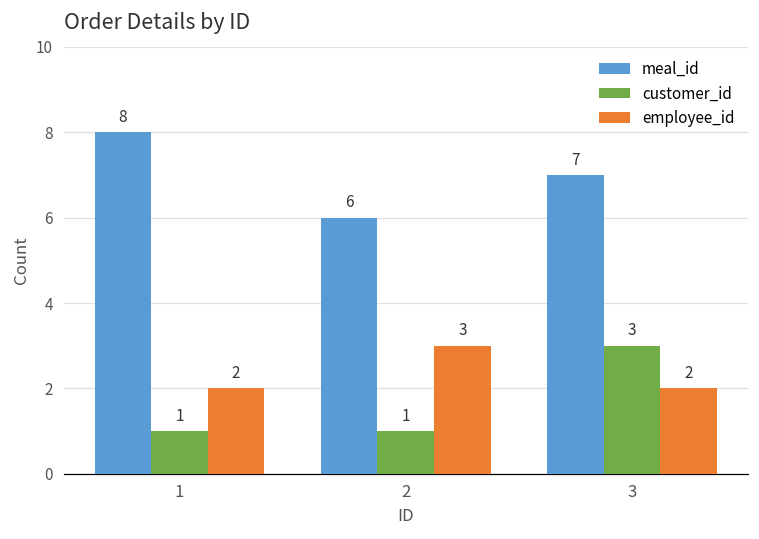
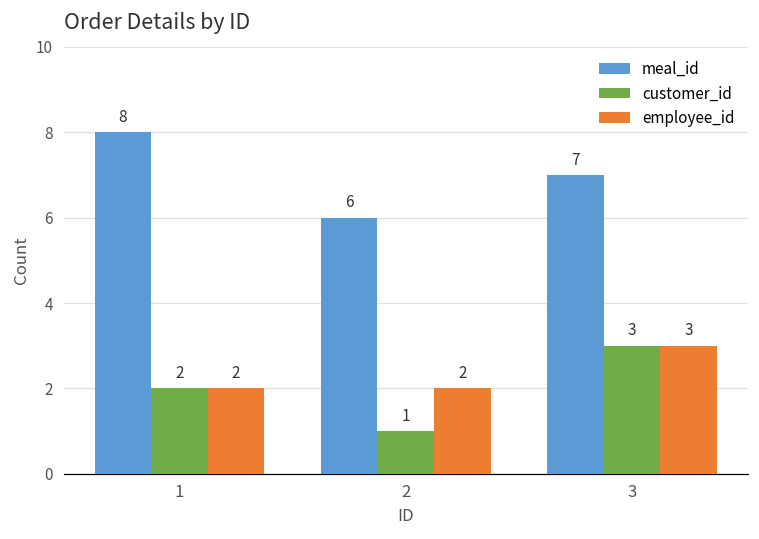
  {
    "meal_id": {
      "1": 8,
      "2": 6,
      "3": 7
    },
    "customer_id": {
-     "1": 1,
+     "1": 2,
      "2": 1,
      "3": 3
    },
    "employee_id": {
      "1": 2,
-     "2": 3,
-     "3": 2
+     "2": 2,
+     "3": 3
    }
  }
